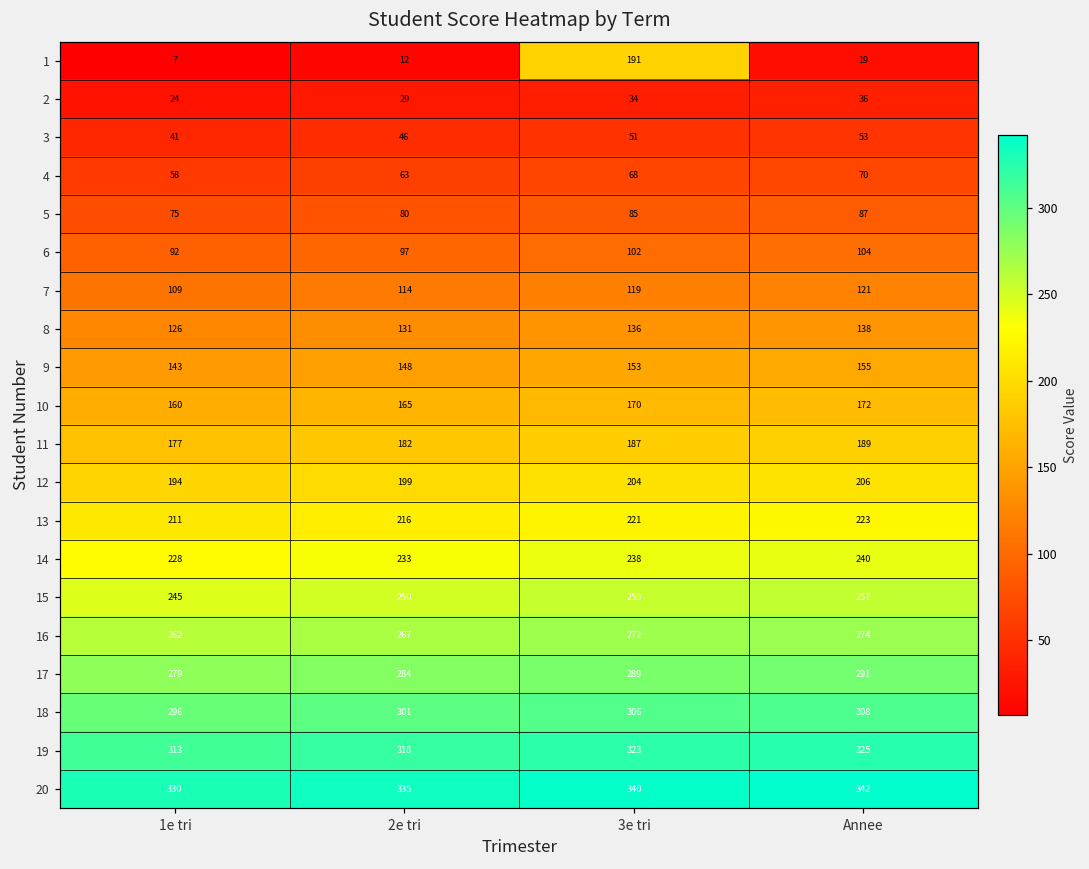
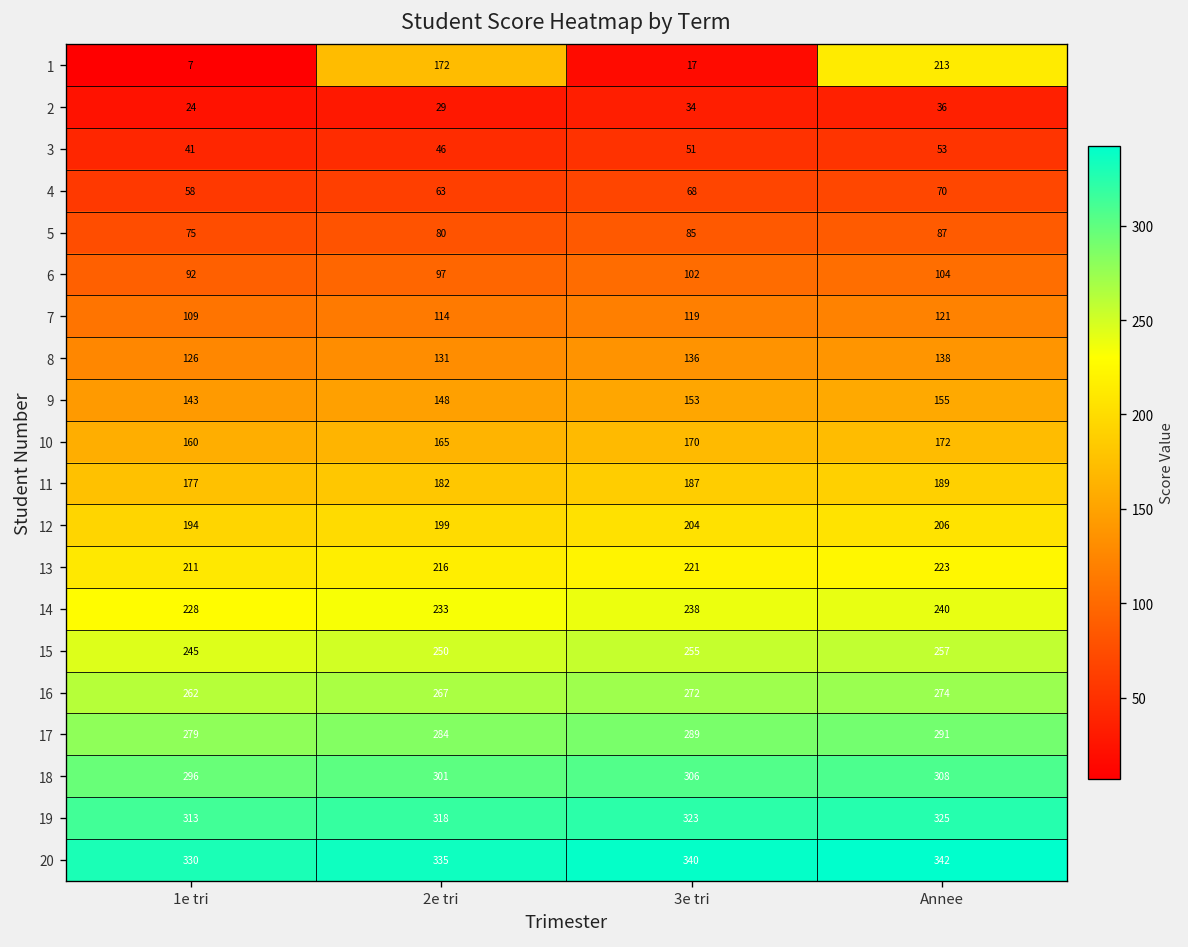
  {
    "1": {
      "1e tri": 7,
-     "2e tri": 12,
-     "3e tri": 191,
-     "Annee": 19
+     "2e tri": 172,
+     "3e tri": 17,
+     "Annee": 213
    },
    "2": {
      "1e tri": 24,
      "2e tri": 29,
      "3e tri": 34,
      "Annee": 36
    },
    "3": {
      "1e tri": 41,
      "2e tri": 46,
      "3e tri": 51,
      "Annee": 53
    },
    "4": {
      "1e tri": 58,
      "2e tri": 63,
      "3e tri": 68,
      "Annee": 70
    },
    "5": {
      "1e tri": 75,
      "2e tri": 80,
      "3e tri": 85,
      "Annee": 87
    },
    "6": {
      "1e tri": 92,
      "2e tri": 97,
      "3e tri": 102,
      "Annee": 104
    },
    "7": {
      "1e tri": 109,
      "2e tri": 114,
      "3e tri": 119,
      "Annee": 121
    },
    "8": {
      "1e tri": 126,
      "2e tri": 131,
      "3e tri": 136,
      "Annee": 138
    },
    "9": {
      "1e tri": 143,
      "2e tri": 148,
      "3e tri": 153,
      "Annee": 155
    },
    "10": {
      "1e tri": 160,
      "2e tri": 165,
      "3e tri": 170,
      "Annee": 172
    },
    "11": {
      "1e tri": 177,
      "2e tri": 182,
      "3e tri": 187,
      "Annee": 189
    },
    "12": {
      "1e tri": 194,
      "2e tri": 199,
      "3e tri": 204,
      "Annee": 206
    },
    "13": {
      "1e tri": 211,
      "2e tri": 216,
      "3e tri": 221,
      "Annee": 223
    },
    "14": {
      "1e tri": 228,
      "2e tri": 233,
      "3e tri": 238,
      "Annee": 240
    },
    "15": {
      "1e tri": 245,
      "2e tri": 250,
      "3e tri": 255,
      "Annee": 257
    },
    "16": {
      "1e tri": 262,
      "2e tri": 267,
      "3e tri": 272,
      "Annee": 274
    },
    "17": {
      "1e tri": 279,
      "2e tri": 284,
      "3e tri": 289,
      "Annee": 291
    },
    "18": {
      "1e tri": 296,
      "2e tri": 301,
      "3e tri": 306,
      "Annee": 308
    },
    "19": {
      "1e tri": 313,
      "2e tri": 318,
      "3e tri": 323,
      "Annee": 325
    },
    "20": {
      "1e tri": 330,
      "2e tri": 335,
      "3e tri": 340,
      "Annee": 342
    }
  }
